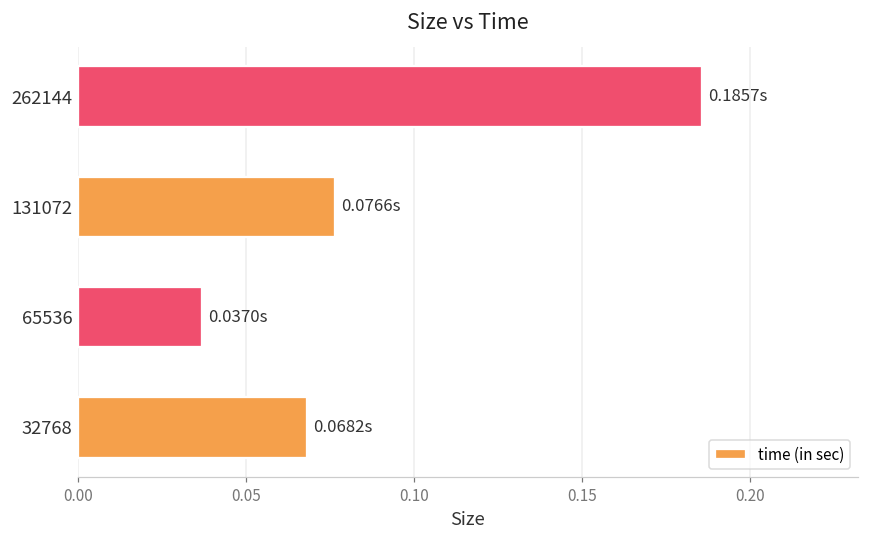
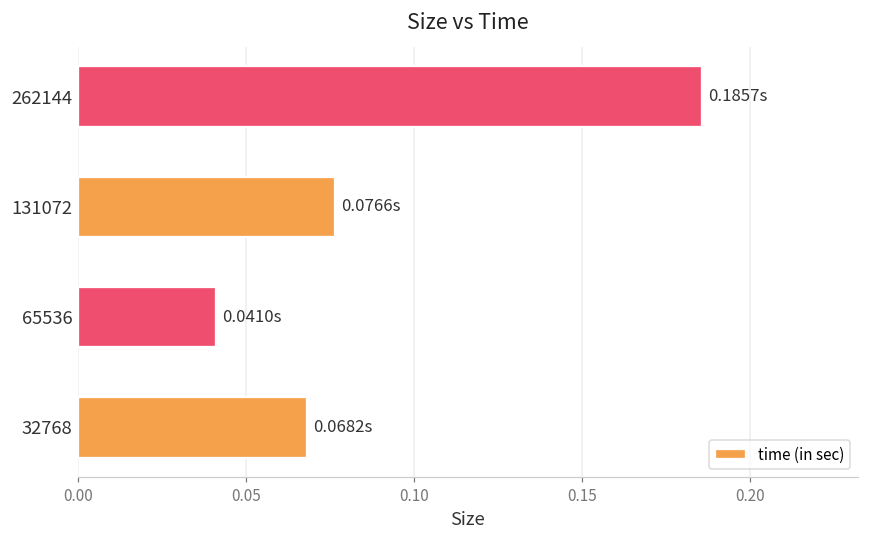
  {
    "262144": "0.1857s",
    "131072": "0.0766s",
-   "65536": "0.0370s",
+   "65536": "0.0410s",
    "32768": "0.0682s"
  }
